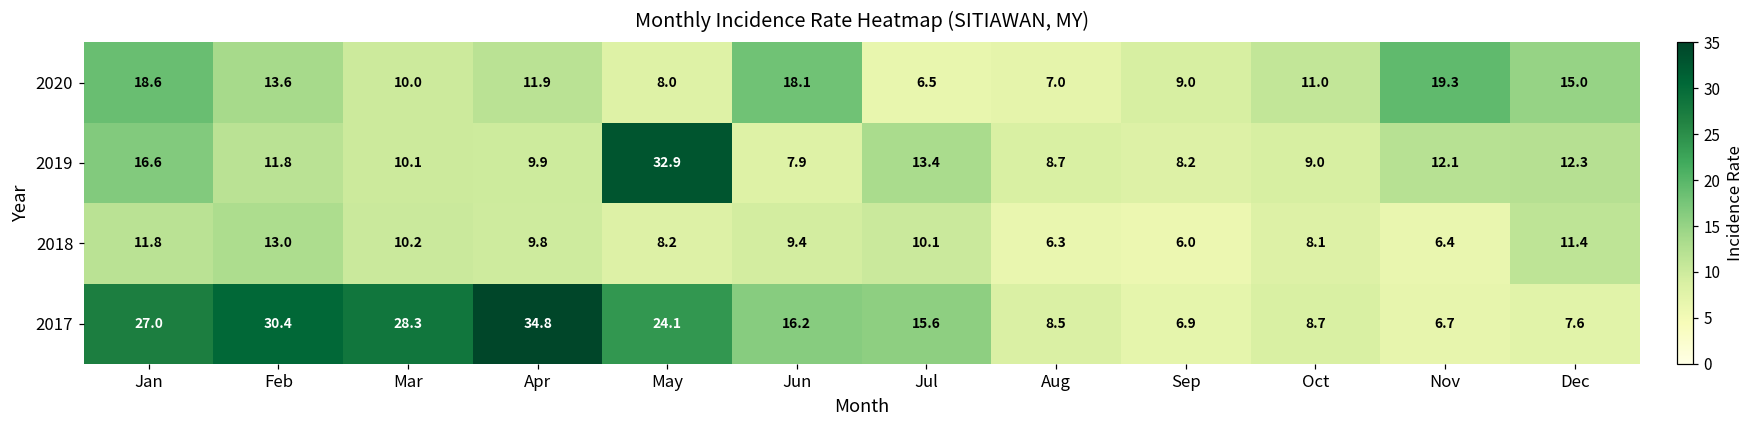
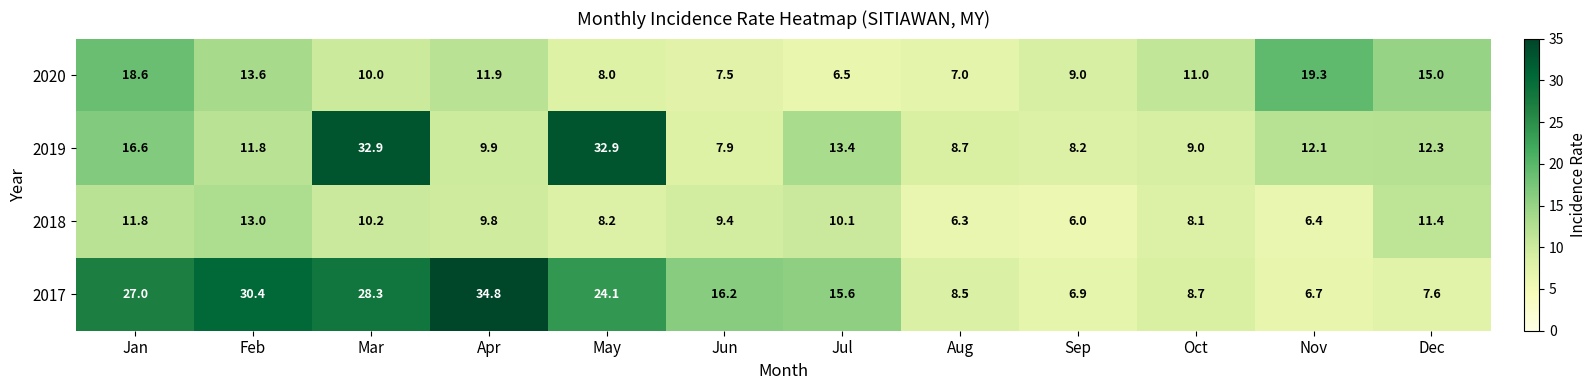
  {
    "2020": {
      "Jan": 18.6,
      "Feb": 13.6,
      "Mar": 10.0,
      "Apr": 11.9,
      "May": 8.0,
-     "Jun": 18.1,
+     "Jun": 7.5,
      "Jul": 6.5,
      "Aug": 7.0,
      "Sep": 9.0,
      "Oct": 11.0,
      "Nov": 19.3,
      "Dec": 15.0
    },
    "2019": {
      "Jan": 16.6,
      "Feb": 11.8,
-     "Mar": 10.1,
+     "Mar": 32.9,
      "Apr": 9.9,
      "May": 32.9,
      "Jun": 7.9,
      "Jul": 13.4,
      "Aug": 8.7,
      "Sep": 8.2,
      "Oct": 9.0,
      "Nov": 12.1,
      "Dec": 12.3
    },
    "2018": {
      "Jan": 11.8,
      "Feb": 13.0,
      "Mar": 10.2,
      "Apr": 9.8,
      "May": 8.2,
      "Jun": 9.4,
      "Jul": 10.1,
      "Aug": 6.3,
      "Sep": 6.0,
      "Oct": 8.1,
      "Nov": 6.4,
      "Dec": 11.4
    },
    "2017": {
      "Jan": 27.0,
      "Feb": 30.4,
      "Mar": 28.3,
      "Apr": 34.8,
      "May": 24.1,
      "Jun": 16.2,
      "Jul": 15.6,
      "Aug": 8.5,
      "Sep": 6.9,
      "Oct": 8.7,
      "Nov": 6.7,
      "Dec": 7.6
    }
  }
